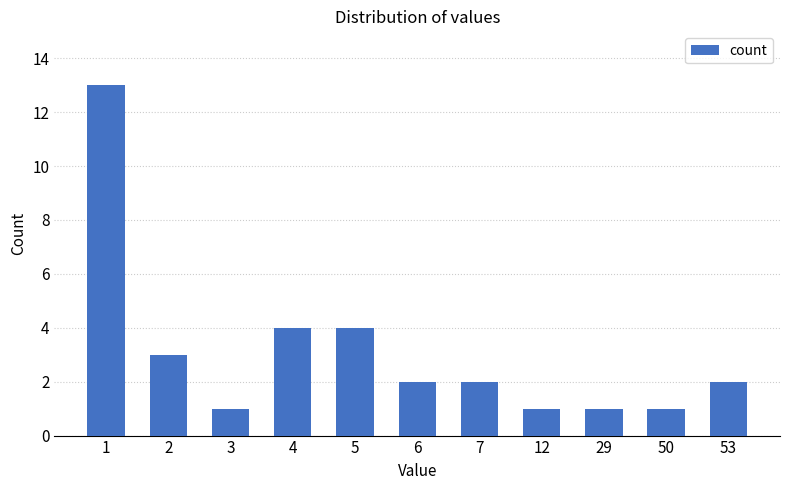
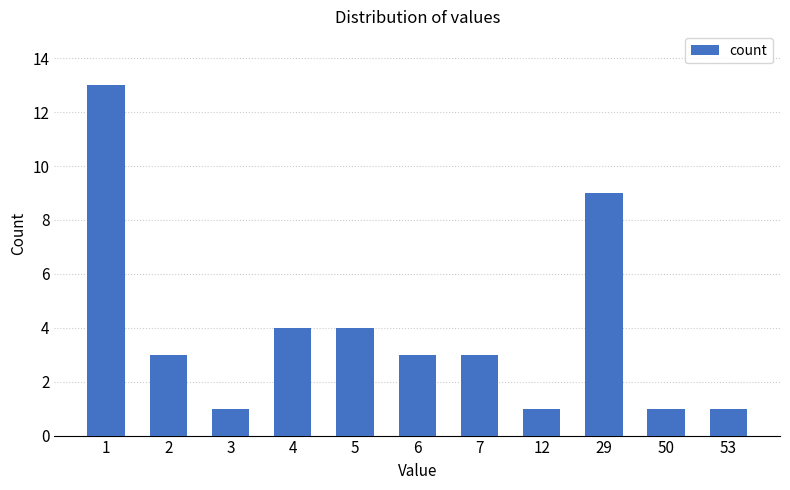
  {
    "1": 13,
    "2": 3,
    "3": 1,
    "4": 4,
    "5": 4,
-   "6": 2,
-   "7": 2,
+   "6": 3,
+   "7": 3,
    "12": 1,
-   "29": 1,
+   "29": 9,
    "50": 1,
-   "53": 2
+   "53": 1
  }
